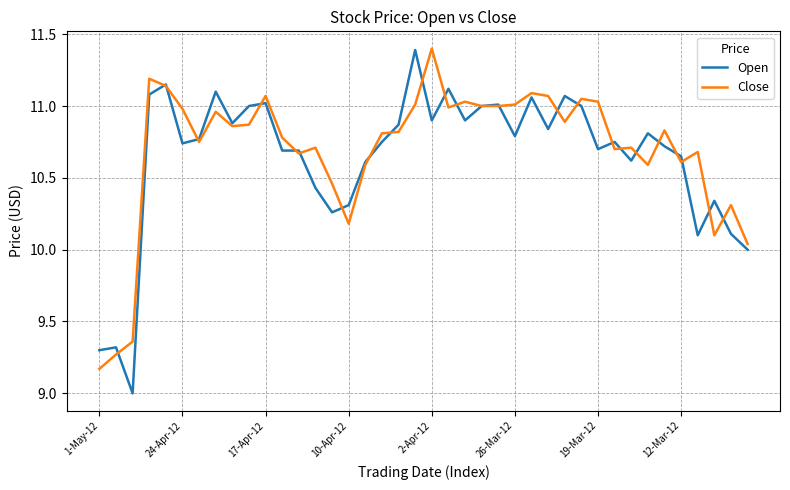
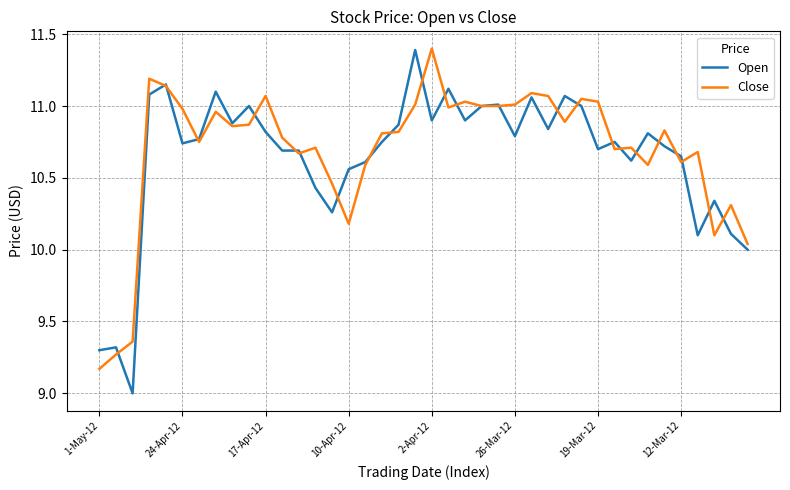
  {
    "Open": {
      "1-May-12": 9.30,
      "24-Apr-12": 10.74,
-     "17-Apr-12": 11.02,
-     "10-Apr-12": 10.31,
+     "17-Apr-12": 10.82,
+     "10-Apr-12": 10.56,
      "2-Apr-12": 10.90,
      "26-Mar-12": 10.79,
      "19-Mar-12": 10.70,
      "12-Mar-12": 10.65
    },
    "Close": {
      "1-May-12": 9.17,
      "24-Apr-12": 10.98,
      "17-Apr-12": 11.07,
      "10-Apr-12": 10.18,
      "2-Apr-12": 11.40,
      "26-Mar-12": 11.01,
      "19-Mar-12": 11.03,
      "12-Mar-12": 10.61
    }
  }
